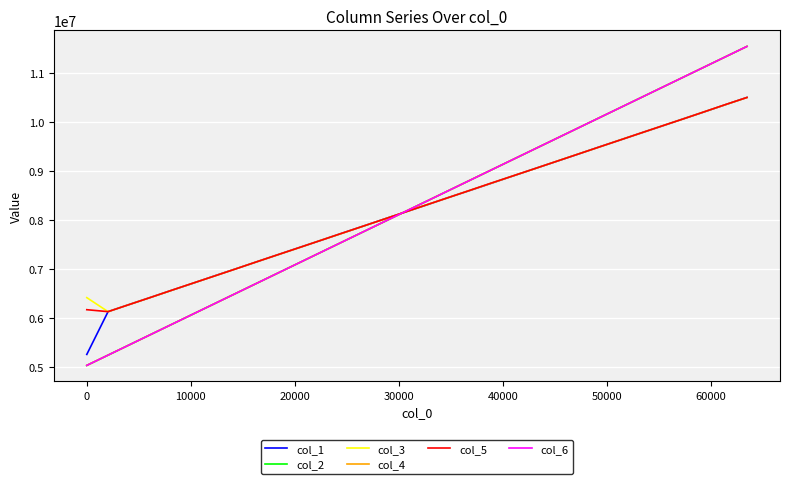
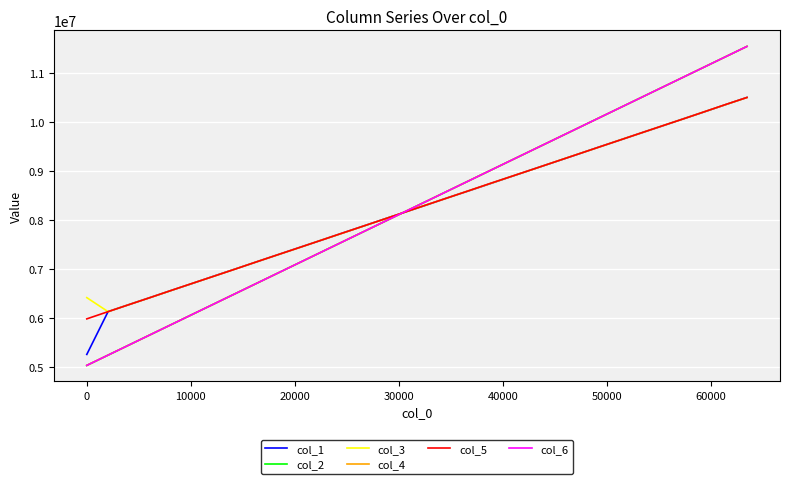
  {
    "col_1": {
      "0": 5300000
    },
    "col_6": {
      "0": 5000000
    },
    "col_3": {
      "0": 6400000
    },
    "col_5": {
-     "0": 6200000
+     "0": 6000000
    }
  }
